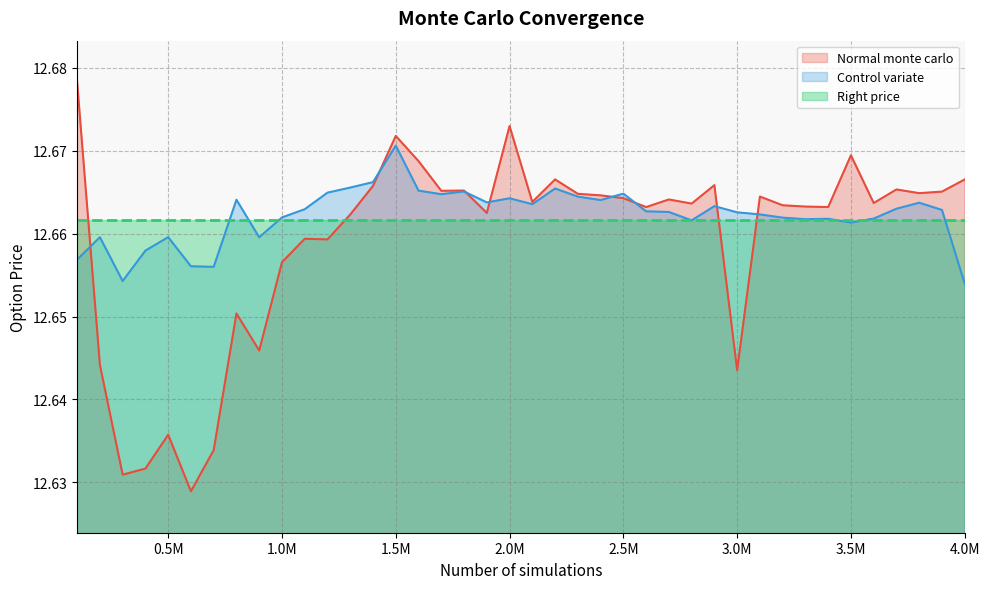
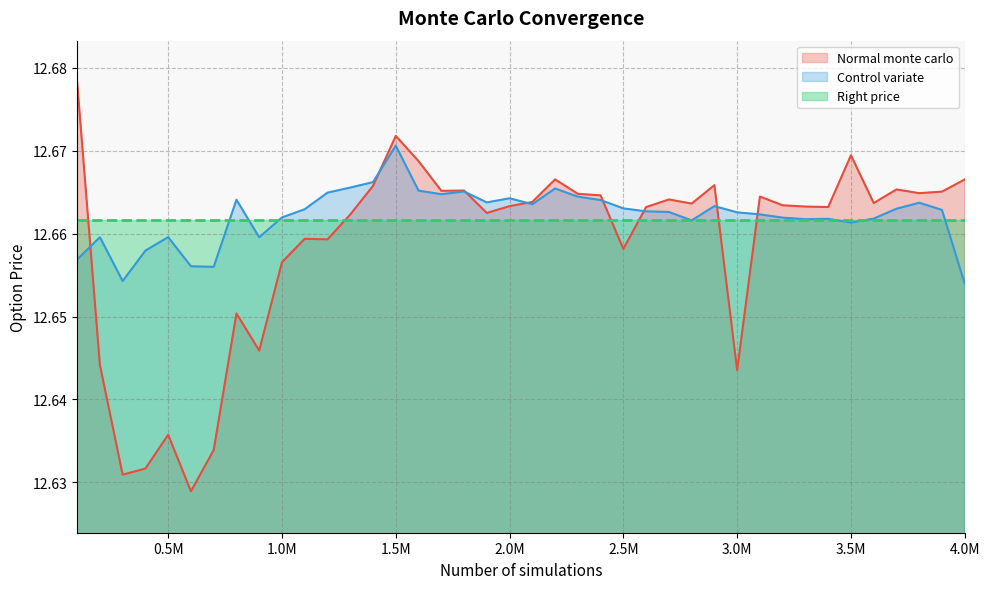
  {
    "Normal monte carlo": {
      "0.5M": 12.636,
      "1.0M": 12.657,
      "1.5M": 12.672,
-     "2.0M": 12.673,
-     "2.5M": 12.664,
+     "2.0M": 12.663,
+     "2.5M": 12.658,
      "3.0M": 12.644,
      "3.5M": 12.669,
      "4.0M": 12.667
    },
    "Control variate": {
      "0.5M": 12.660,
      "1.0M": 12.662,
      "1.5M": 12.671,
      "2.0M": 12.664,
-     "2.5M": 12.665,
+     "2.5M": 12.663,
      "3.0M": 12.663,
      "4.0M": 12.654
    },
    "Right price": {
      "0.5M": 12.662,
      "1.0M": 12.662,
      "1.5M": 12.662,
      "2.0M": 12.662,
      "2.5M": 12.662,
      "3.0M": 12.662,
      "4.0M": 12.662
    }
  }
